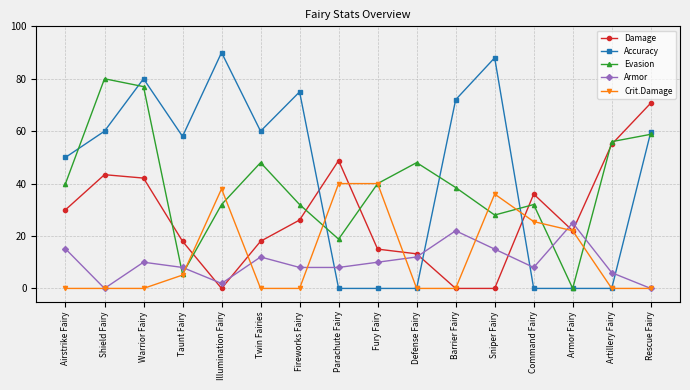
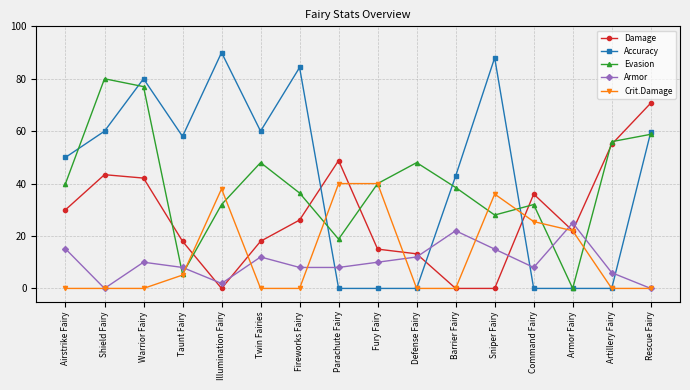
  {
    "Damage": {
      "Airstrike Fairy": 30,
      "Shield Fairy": 43,
      "Warrior Fairy": 42,
      "Taunt Fairy": 18,
      "Illumination Fairy": 0,
      "Twin Fairies": 18,
      "Fireworks Fairy": 26,
      "Parachute Fairy": 49,
      "Fury Fairy": 15,
      "Defense Fairy": 13,
      "Sniper Fairy": 0,
      "Command Fairy": 36,
      "Artillery Fairy": 55,
      "Rescue Fairy": 71
    },
    "Accuracy": {
      "Airstrike Fairy": 50,
      "Shield Fairy": 60,
      "Warrior Fairy": 80,
      "Taunt Fairy": 58,
      "Illumination Fairy": 90,
      "Twin Fairies": 60,
-     "Fireworks Fairy": 75,
+     "Fireworks Fairy": 84,
      "Parachute Fairy": 0,
      "Fury Fairy": 0,
-     "Barrier Fairy": 72,
+     "Barrier Fairy": 43,
      "Sniper Fairy": 88,
      "Command Fairy": 0
    },
    "Evasion": {
      "Airstrike Fairy": 40,
      "Shield Fairy": 80,
      "Warrior Fairy": 77,
      "Illumination Fairy": 32,
      "Twin Fairies": 48,
-     "Fireworks Fairy": 32,
+     "Fireworks Fairy": 36,
      "Parachute Fairy": 19,
      "Defense Fairy": 48,
      "Barrier Fairy": 39,
      "Sniper Fairy": 28,
      "Command Fairy": 32,
      "Artillery Fairy": 56
    },
    "Armor": {
      "Airstrike Fairy": 15,
      "Warrior Fairy": 10,
      "Taunt Fairy": 8,
      "Illumination Fairy": 2,
      "Twin Fairies": 12,
      "Fireworks Fairy": 8,
      "Parachute Fairy": 8,
      "Fury Fairy": 10,
      "Defense Fairy": 12,
      "Barrier Fairy": 22,
      "Sniper Fairy": 15,
      "Command Fairy": 8,
      "Armor Fairy": 25,
      "Artillery Fairy": 6
    },
    "Crit.Damage": {
      "Airstrike Fairy": 0,
      "Warrior Fairy": 0,
      "Illumination Fairy": 38,
      "Twin Fairies": 0,
      "Fireworks Fairy": 0,
      "Parachute Fairy": 40,
      "Sniper Fairy": 36,
      "Command Fairy": 26
    }
  }
